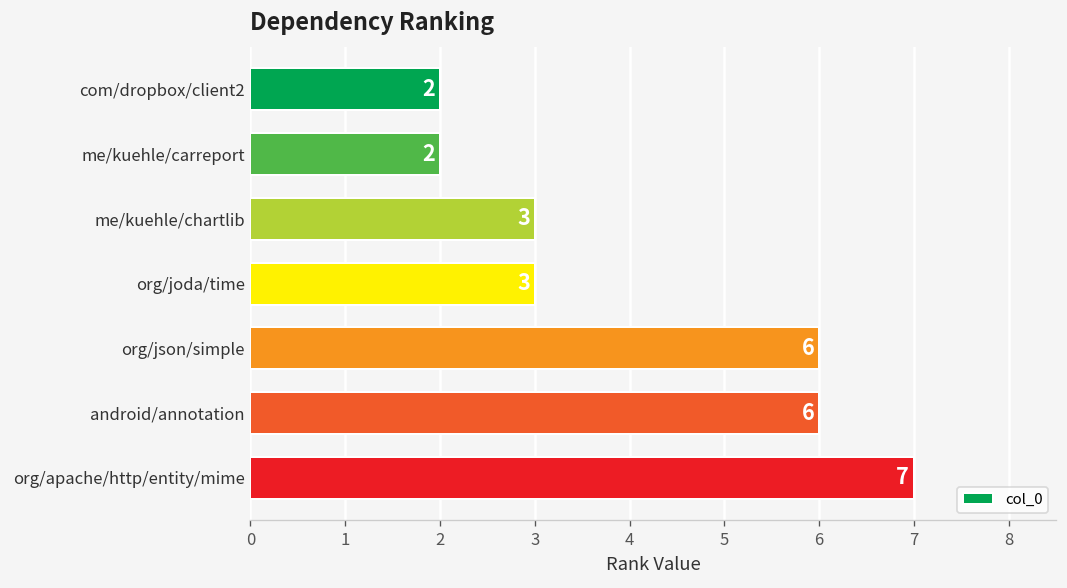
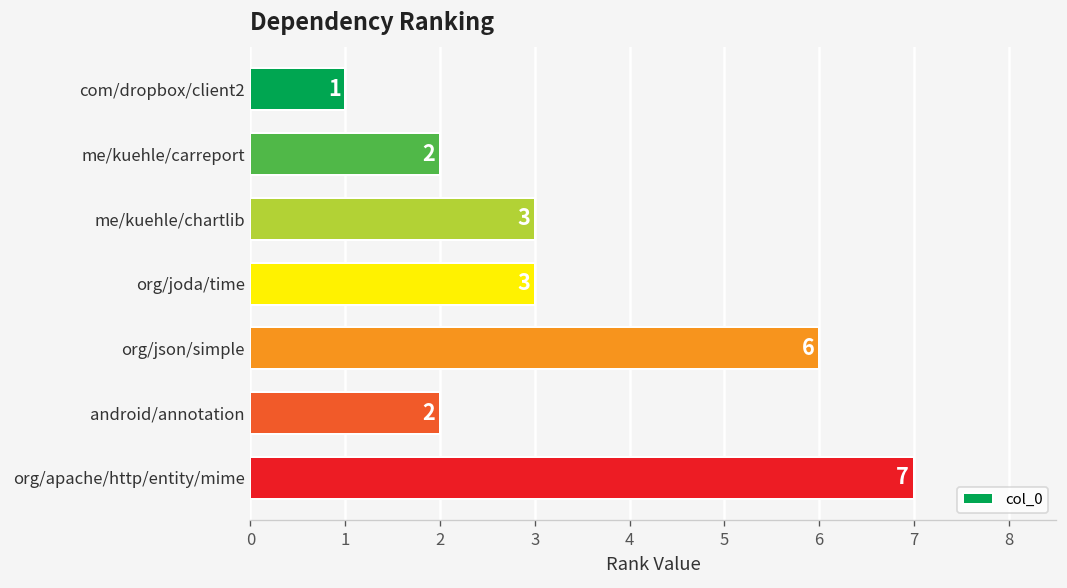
  {
-   "com/dropbox/client2": 2,
+   "com/dropbox/client2": 1,
    "me/kuehle/carreport": 2,
    "me/kuehle/chartlib": 3,
    "org/joda/time": 3,
    "org/json/simple": 6,
-   "android/annotation": 6,
+   "android/annotation": 2,
    "org/apache/http/entity/mime": 7
  }
